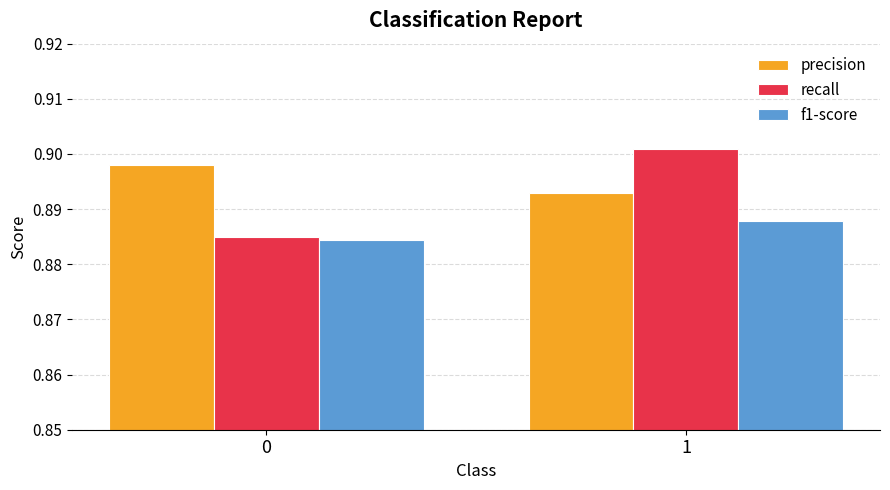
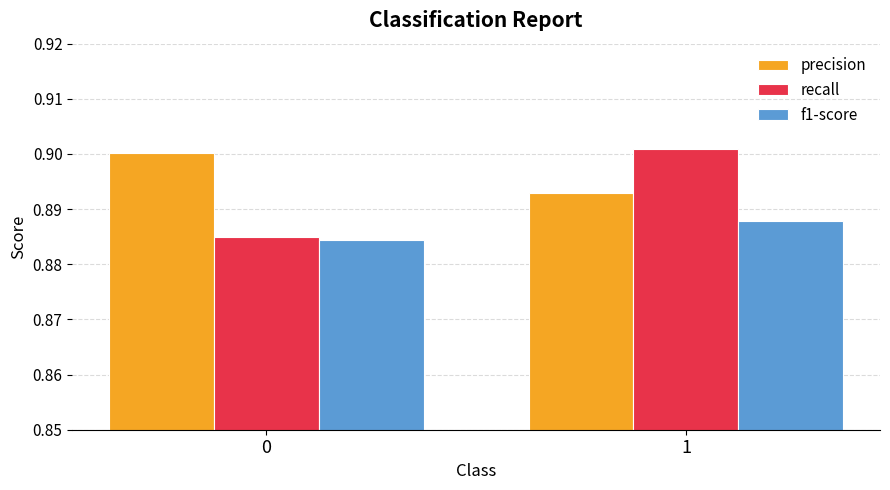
  {
    "precision": {
-     "0": 0.898,
+     "0": 0.900,
      "1": 0.893
    },
    "recall": {
      "0": 0.885,
      "1": 0.901
    },
    "f1-score": {
      "0": 0.884,
      "1": 0.888
    }
  }
